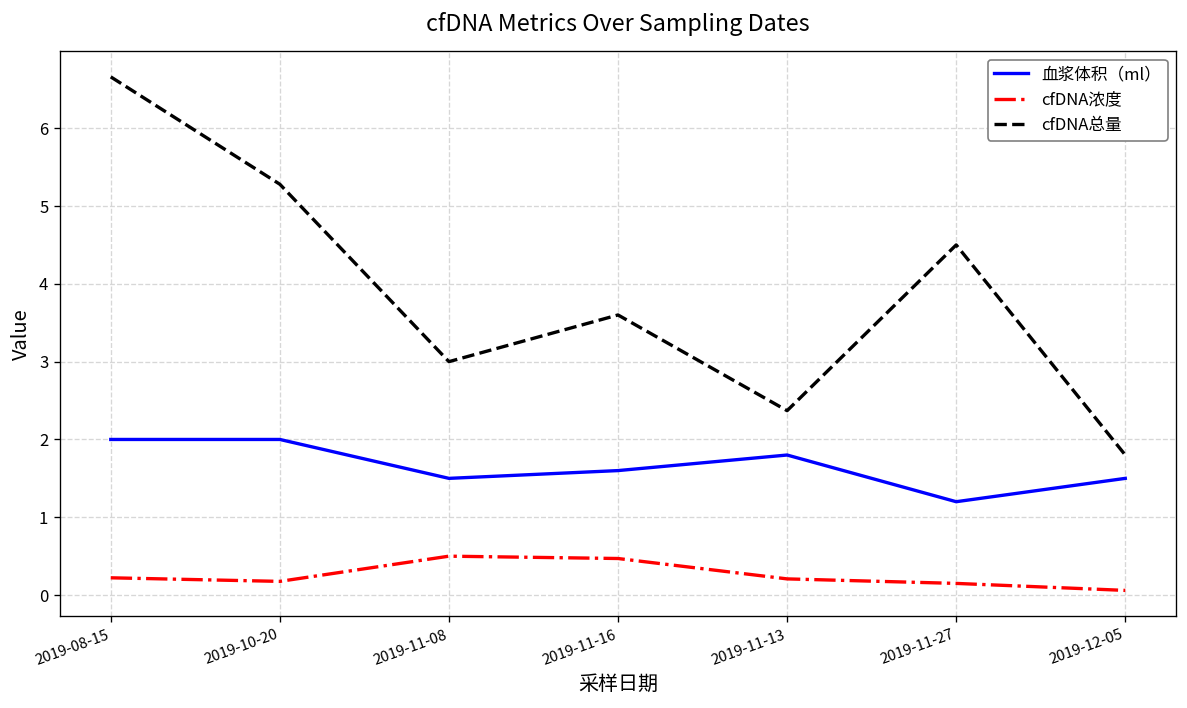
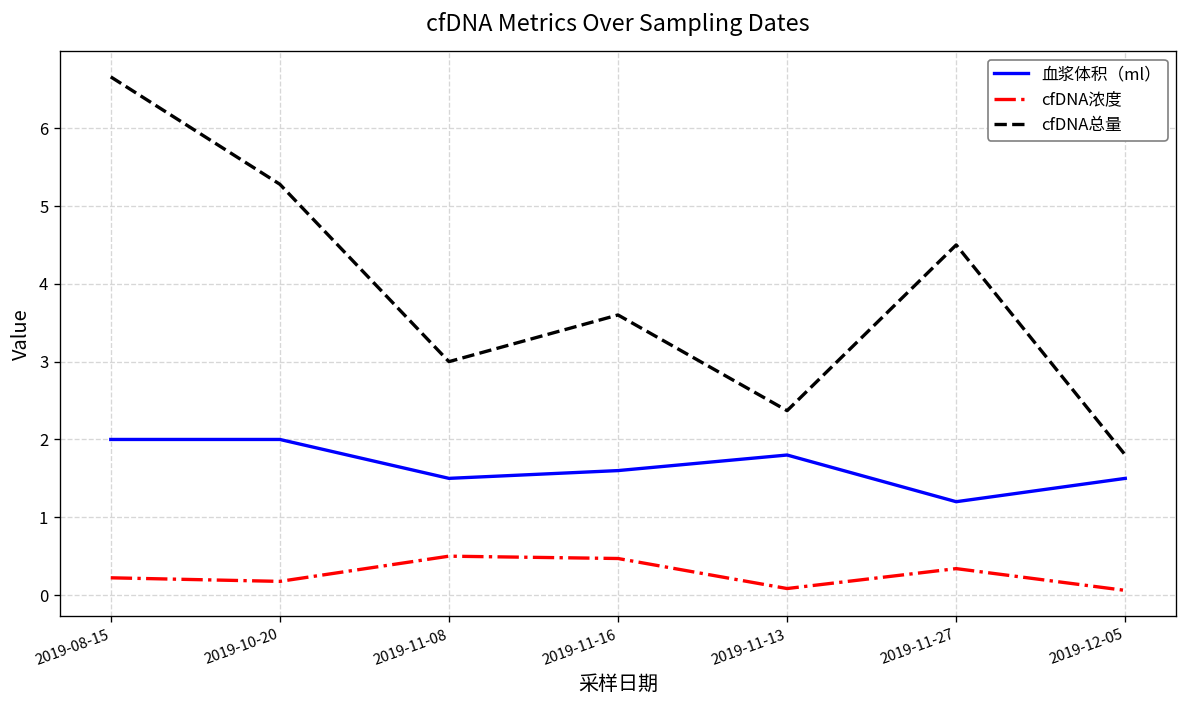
  {
    "血浆体积（ml）": {
      "2019-08-15": 2.0,
      "2019-10-20": 2.0,
      "2019-11-08": 1.5,
      "2019-11-16": 1.6,
      "2019-11-13": 1.8,
      "2019-11-27": 1.2,
      "2019-12-05": 1.5
    },
    "cfDNA浓度": {
      "2019-08-15": 0.2,
      "2019-10-20": 0.2,
      "2019-11-08": 0.5,
      "2019-11-16": 0.5,
-     "2019-11-13": 0.2,
-     "2019-11-27": 0.2,
+     "2019-11-13": 0.1,
+     "2019-11-27": 0.3,
      "2019-12-05": 0.1
    },
    "cfDNA总量": {
      "2019-08-15": 6.7,
      "2019-10-20": 5.3,
      "2019-11-08": 3.0,
      "2019-11-16": 3.6,
      "2019-11-13": 2.4,
      "2019-11-27": 4.5,
      "2019-12-05": 1.8
    }
  }
